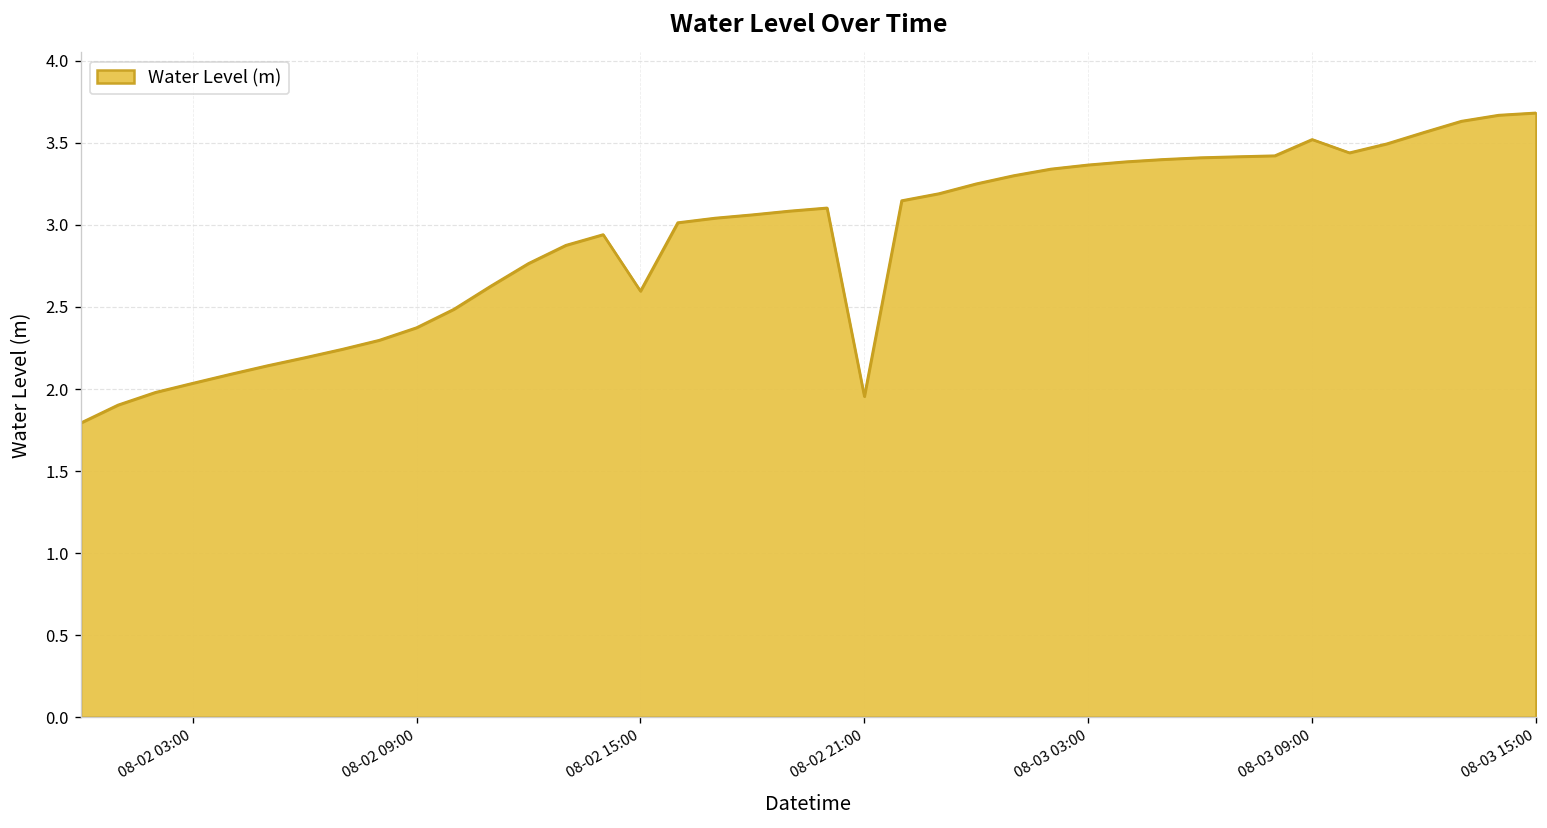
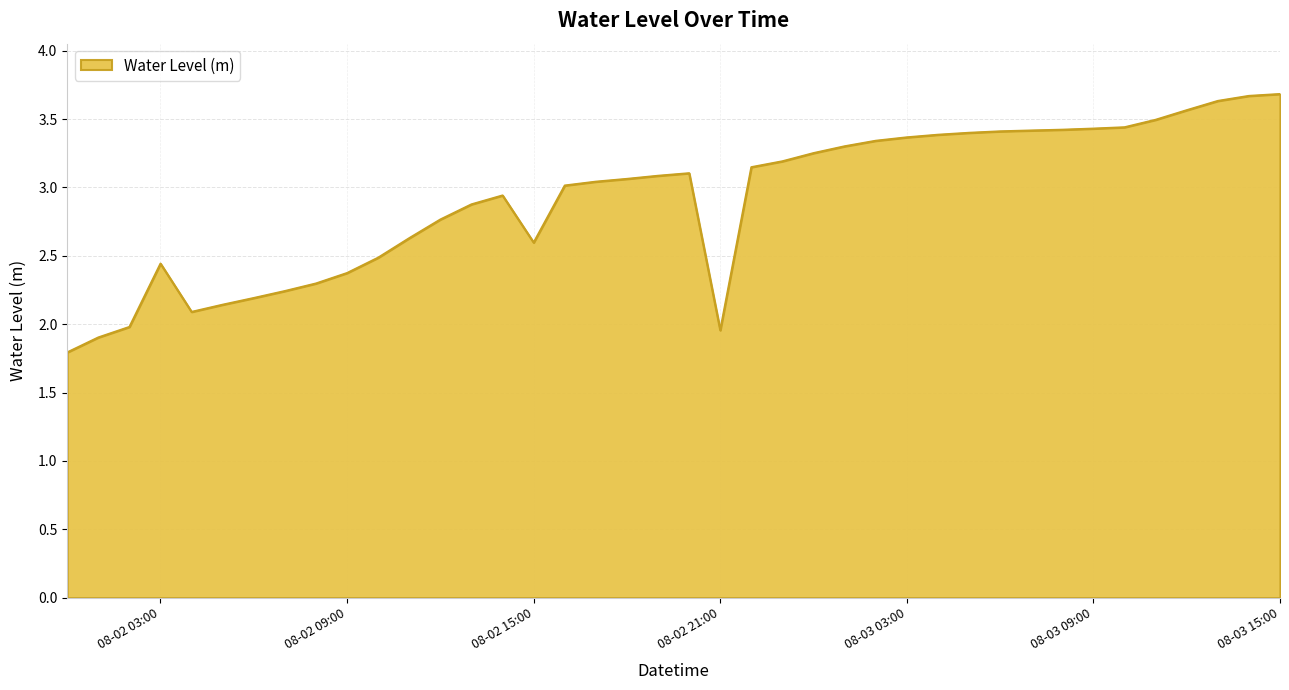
  {
-   "08-02 03:00": 2.04,
+   "08-02 03:00": 2.44,
    "08-02 09:00": 2.37,
    "08-02 15:00": 2.60,
    "08-02 21:00": 1.96,
    "08-03 03:00": 3.37,
-   "08-03 09:00": 3.52,
+   "08-03 09:00": 3.43,
    "08-03 15:00": 3.68
  }
